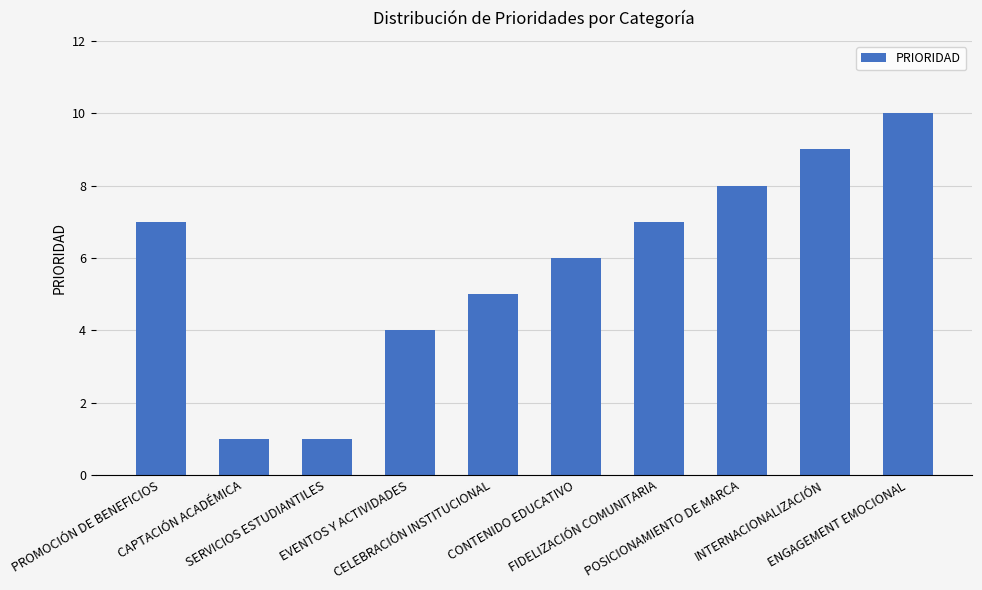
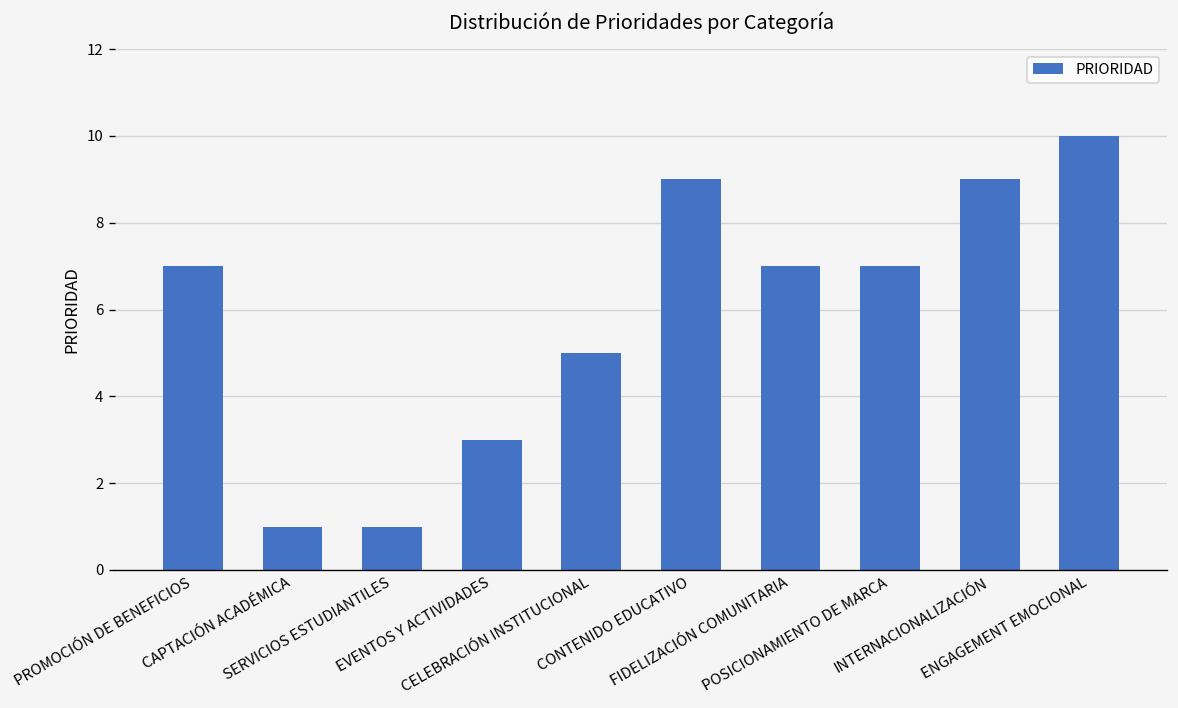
  {
    "PROMOCIÓN DE BENEFICIOS": 7,
    "CAPTACIÓN ACADÉMICA": 1,
    "SERVICIOS ESTUDIANTILES": 1,
-   "EVENTOS Y ACTIVIDADES": 4,
+   "EVENTOS Y ACTIVIDADES": 3,
    "CELEBRACIÓN INSTITUCIONAL": 5,
-   "CONTENIDO EDUCATIVO": 6,
+   "CONTENIDO EDUCATIVO": 9,
    "FIDELIZACIÓN COMUNITARIA": 7,
-   "POSICIONAMIENTO DE MARCA": 8,
+   "POSICIONAMIENTO DE MARCA": 7,
    "INTERNACIONALIZACIÓN": 9,
    "ENGAGEMENT EMOCIONAL": 10
  }
